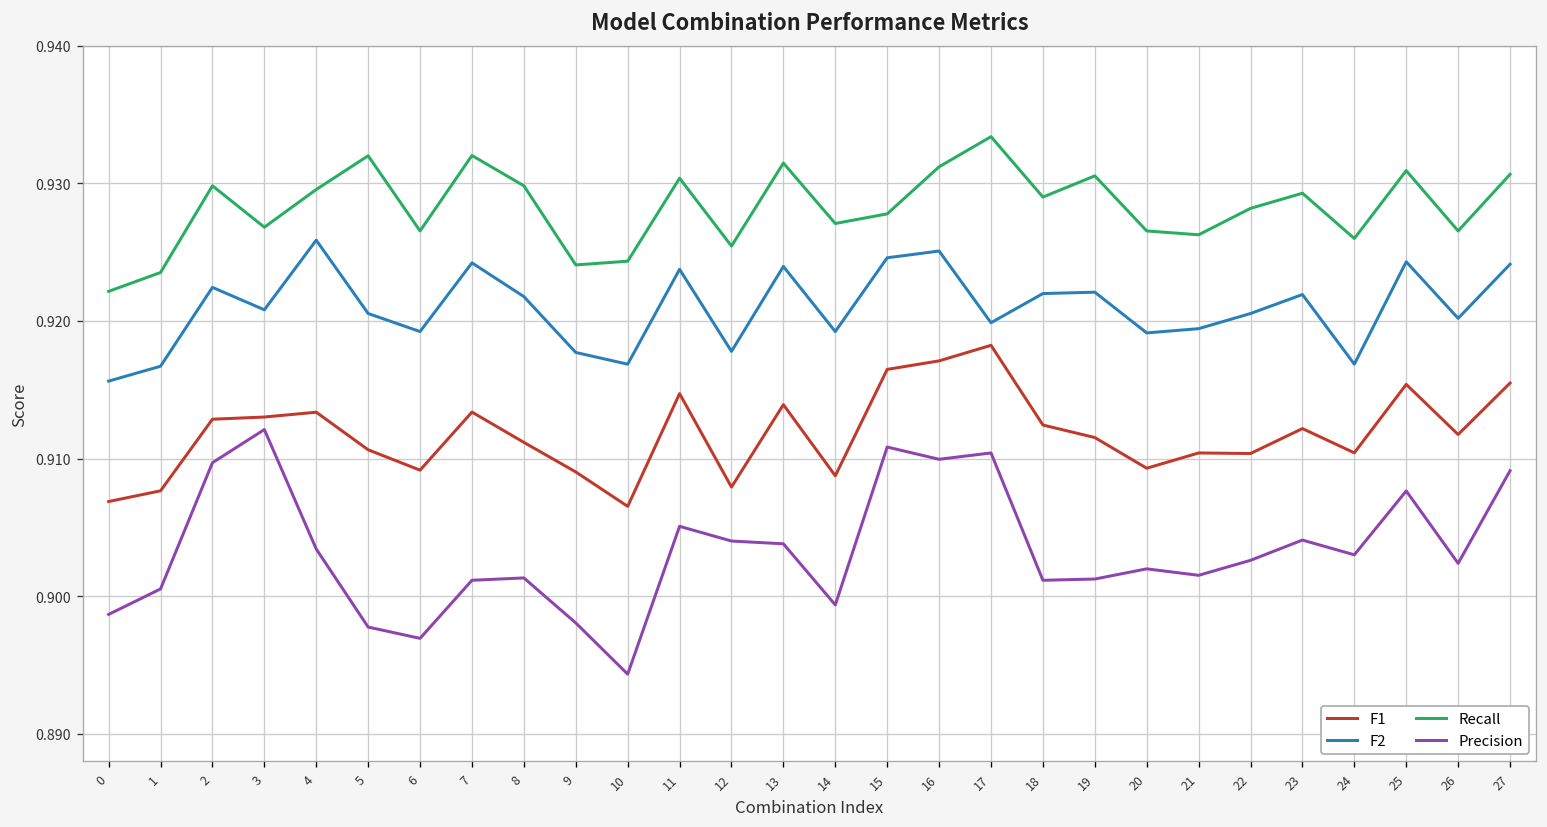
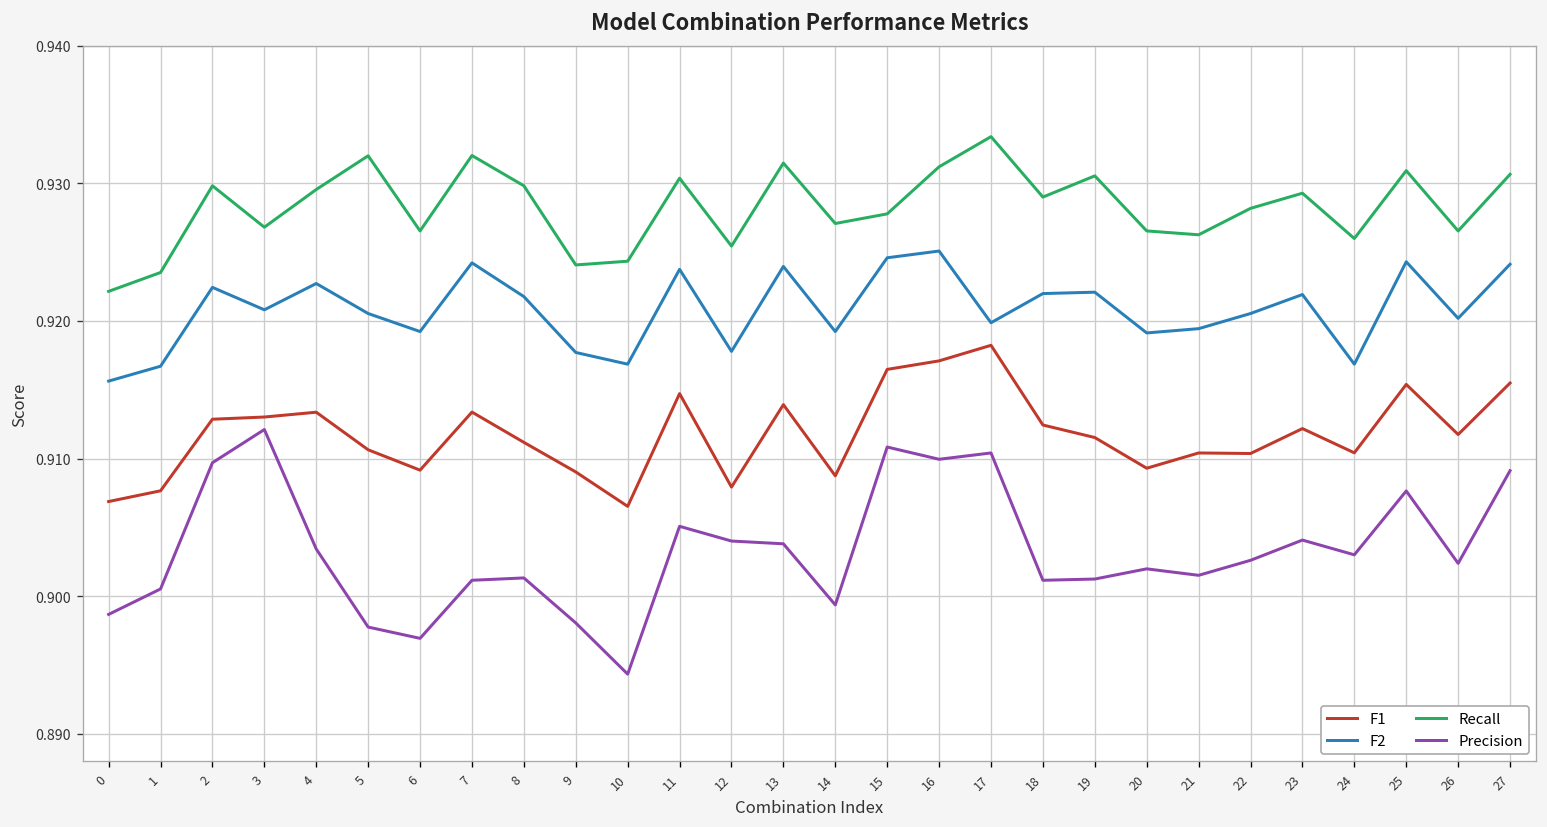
  {
    "F1": {
      "0": 0.9069,
      "1": 0.9077,
      "2": 0.9129,
      "3": 0.9130,
      "4": 0.9134,
      "5": 0.9106,
      "6": 0.9092,
      "7": 0.9134,
      "8": 0.9112,
      "9": 0.9090,
      "10": 0.9065,
      "11": 0.9147,
      "12": 0.9079,
      "13": 0.9139,
      "14": 0.9088,
      "15": 0.9165,
      "16": 0.9171,
      "17": 0.9182,
      "18": 0.9124,
      "19": 0.9115,
      "20": 0.9093,
      "21": 0.9104,
      "22": 0.9104,
      "23": 0.9122,
      "24": 0.9104,
      "25": 0.9154,
      "26": 0.9118,
      "27": 0.9155
    },
    "F2": {
      "0": 0.9156,
      "1": 0.9167,
      "2": 0.9224,
      "3": 0.9208,
-     "4": 0.9259,
+     "4": 0.9227,
      "5": 0.9205,
      "6": 0.9192,
      "7": 0.9242,
      "8": 0.9218,
      "9": 0.9177,
      "10": 0.9169,
      "11": 0.9238,
      "12": 0.9178,
      "13": 0.9240,
      "14": 0.9192,
      "15": 0.9246,
      "16": 0.9251,
      "17": 0.9199,
      "18": 0.9220,
      "19": 0.9221,
      "20": 0.9191,
      "21": 0.9194,
      "22": 0.9205,
      "23": 0.9219,
      "24": 0.9169,
      "25": 0.9243,
      "26": 0.9202,
      "27": 0.9241
    },
    "Recall": {
      "0": 0.9222,
      "1": 0.9235,
      "2": 0.9298,
      "3": 0.9268,
      "4": 0.9296,
      "5": 0.9320,
      "6": 0.9265,
      "7": 0.9320,
      "8": 0.9298,
      "9": 0.9241,
      "10": 0.9243,
      "11": 0.9304,
      "12": 0.9254,
      "13": 0.9315,
      "14": 0.9271,
      "15": 0.9278,
      "16": 0.9312,
      "17": 0.9334,
      "18": 0.9290,
      "19": 0.9305,
      "20": 0.9265,
      "21": 0.9263,
      "22": 0.9282,
      "23": 0.9293,
      "24": 0.9260,
      "25": 0.9309,
      "26": 0.9265,
      "27": 0.9307
    },
    "Precision": {
      "0": 0.8987,
      "1": 0.9005,
      "2": 0.9097,
      "3": 0.9121,
      "4": 0.9034,
      "5": 0.8978,
      "6": 0.8969,
      "7": 0.9012,
      "8": 0.9013,
      "9": 0.8981,
      "10": 0.8943,
      "11": 0.9051,
      "12": 0.9040,
      "13": 0.9038,
      "14": 0.8994,
      "15": 0.9108,
      "16": 0.9100,
      "17": 0.9104,
      "18": 0.9012,
      "19": 0.9013,
      "20": 0.9020,
      "21": 0.9015,
      "22": 0.9026,
      "23": 0.9041,
      "24": 0.9030,
      "25": 0.9077,
      "26": 0.9024,
      "27": 0.9091
    }
  }
